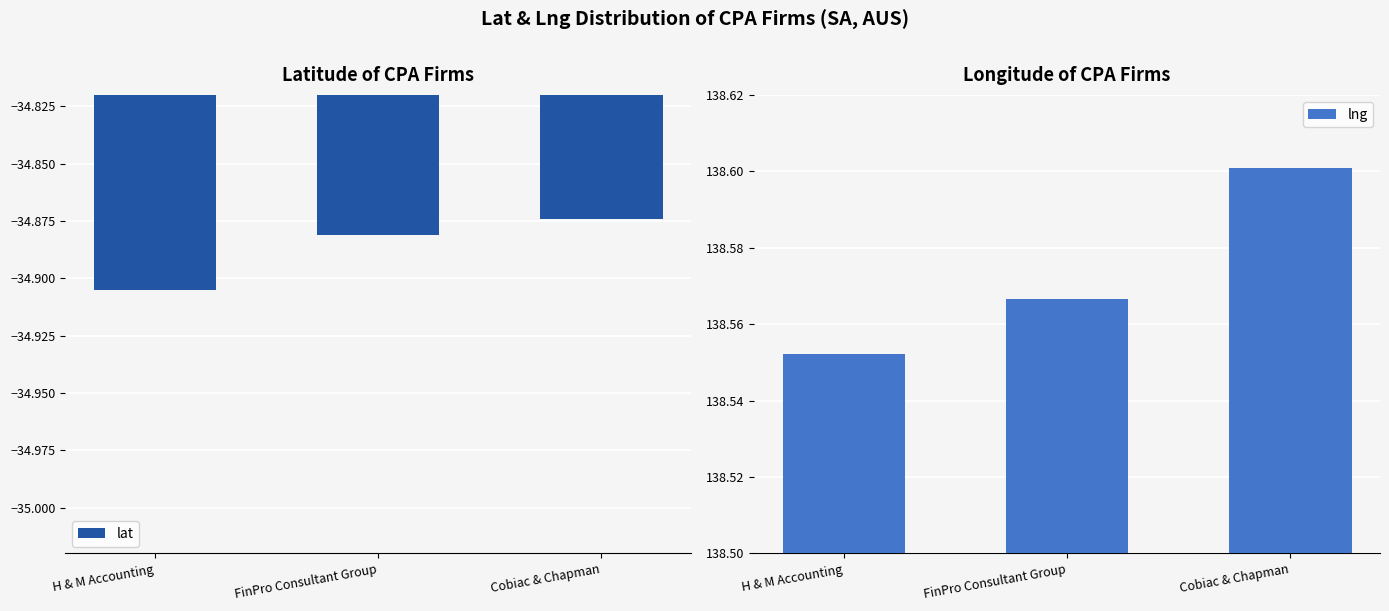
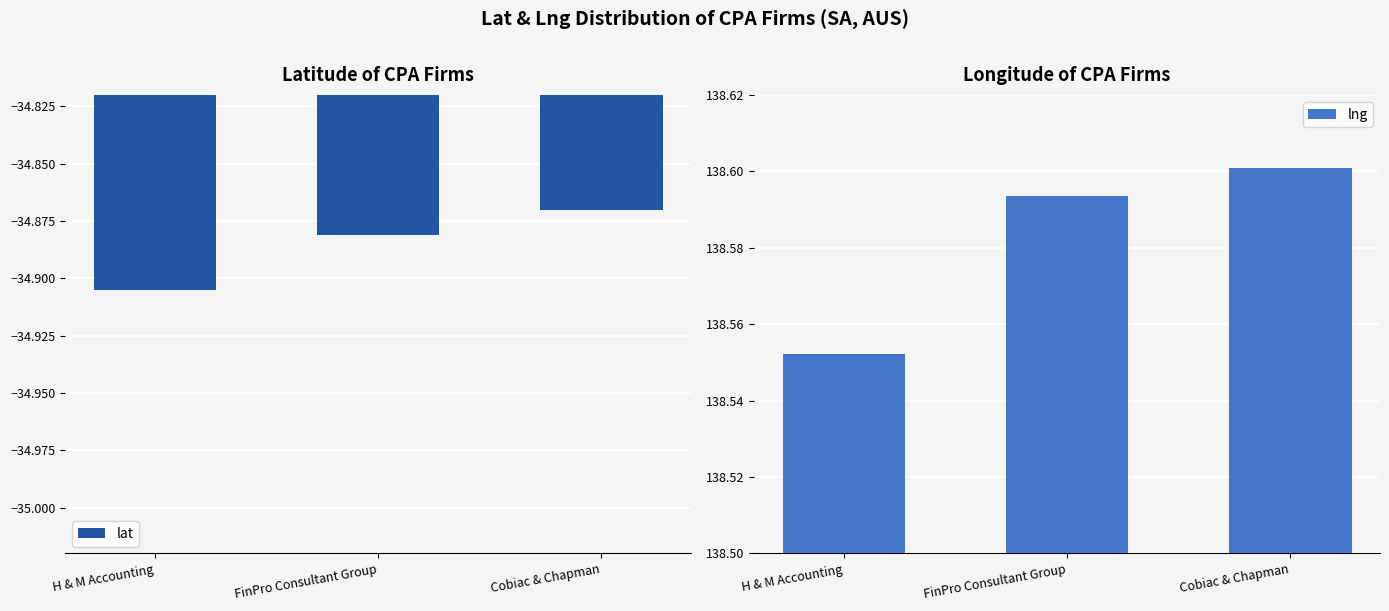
  {
    "Latitude of CPA Firms": {
      "H & M Accounting": -34.905,
      "FinPro Consultant Group": -34.881,
-     "Cobiac & Chapman": -34.874
+     "Cobiac & Chapman": -34.870
    },
    "Longitude of CPA Firms": {
      "H & M Accounting": 138.552,
-     "FinPro Consultant Group": 138.567,
+     "FinPro Consultant Group": 138.594,
      "Cobiac & Chapman": 138.601
    }
  }
